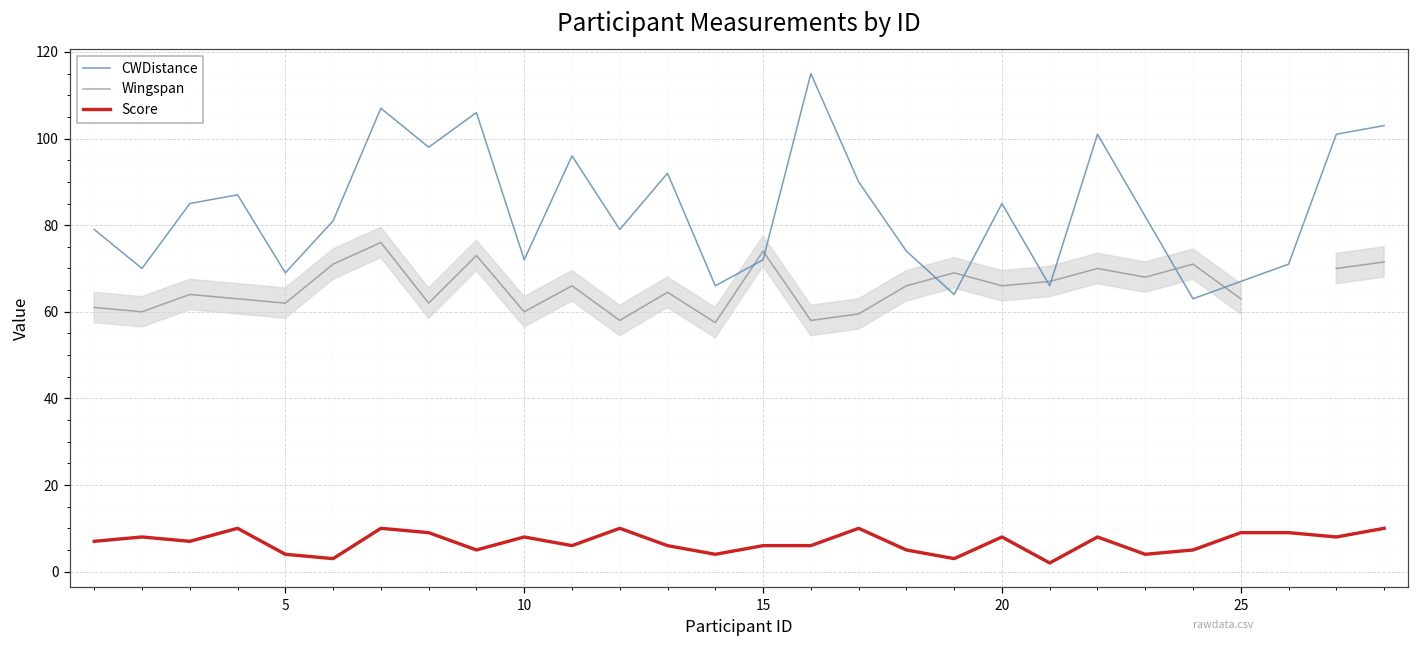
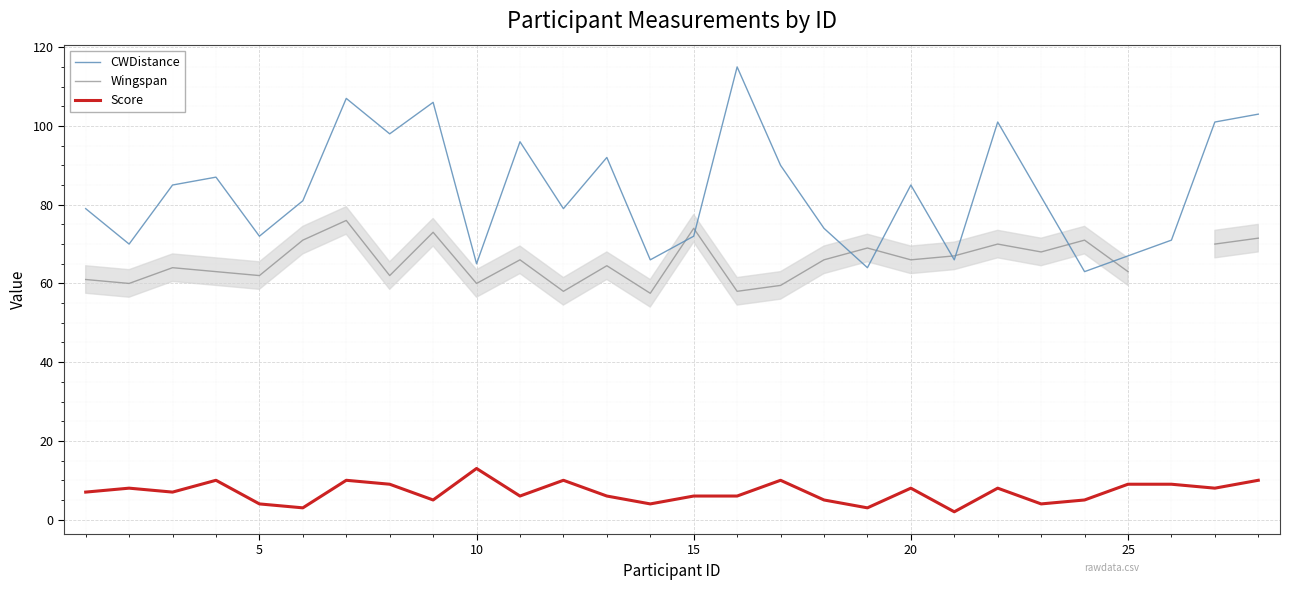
  {
    "CWDistance": {
-     "5": 69,
-     "10": 72,
+     "5": 72,
+     "10": 65,
      "15": 72,
      "20": 85,
      "25": 67
    },
    "Wingspan": {
      "5": 62,
      "10": 60,
      "15": 74,
      "20": 66,
      "25": 63
    },
    "Score": {
      "5": 4,
-     "10": 8,
+     "10": 13,
      "15": 6,
      "20": 8,
      "25": 9
    }
  }
